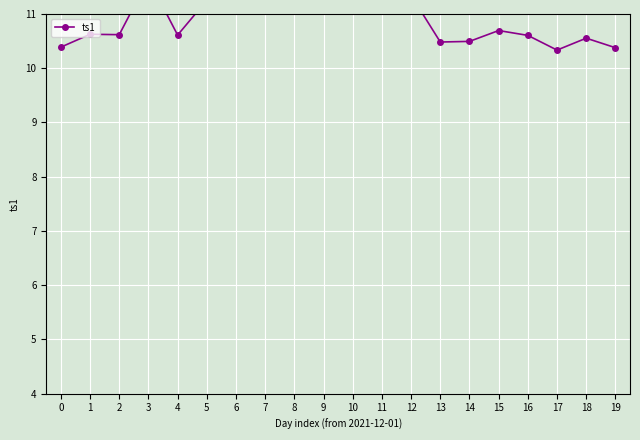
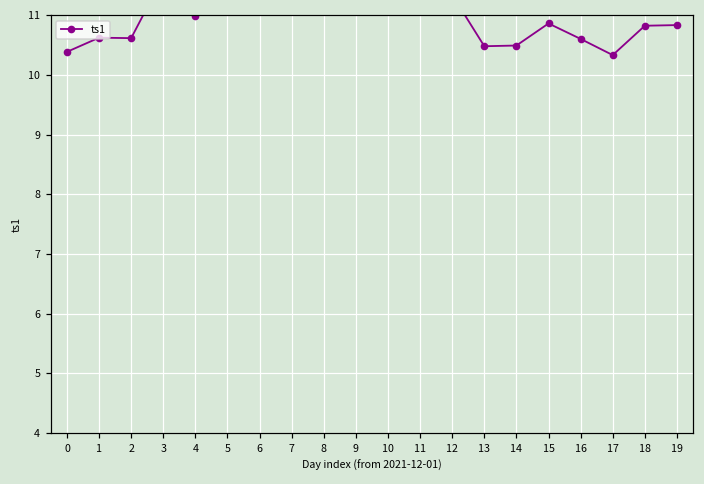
  {
    "0": 10.4,
    "2": 10.6,
-   "4": 10.6,
+   "4": 11.0,
    "13": 10.5,
    "14": 10.5,
-   "15": 10.7,
+   "15": 10.9,
    "16": 10.6,
    "17": 10.3,
-   "18": 10.6,
-   "19": 10.4
+   "18": 10.8,
+   "19": 10.8
  }
